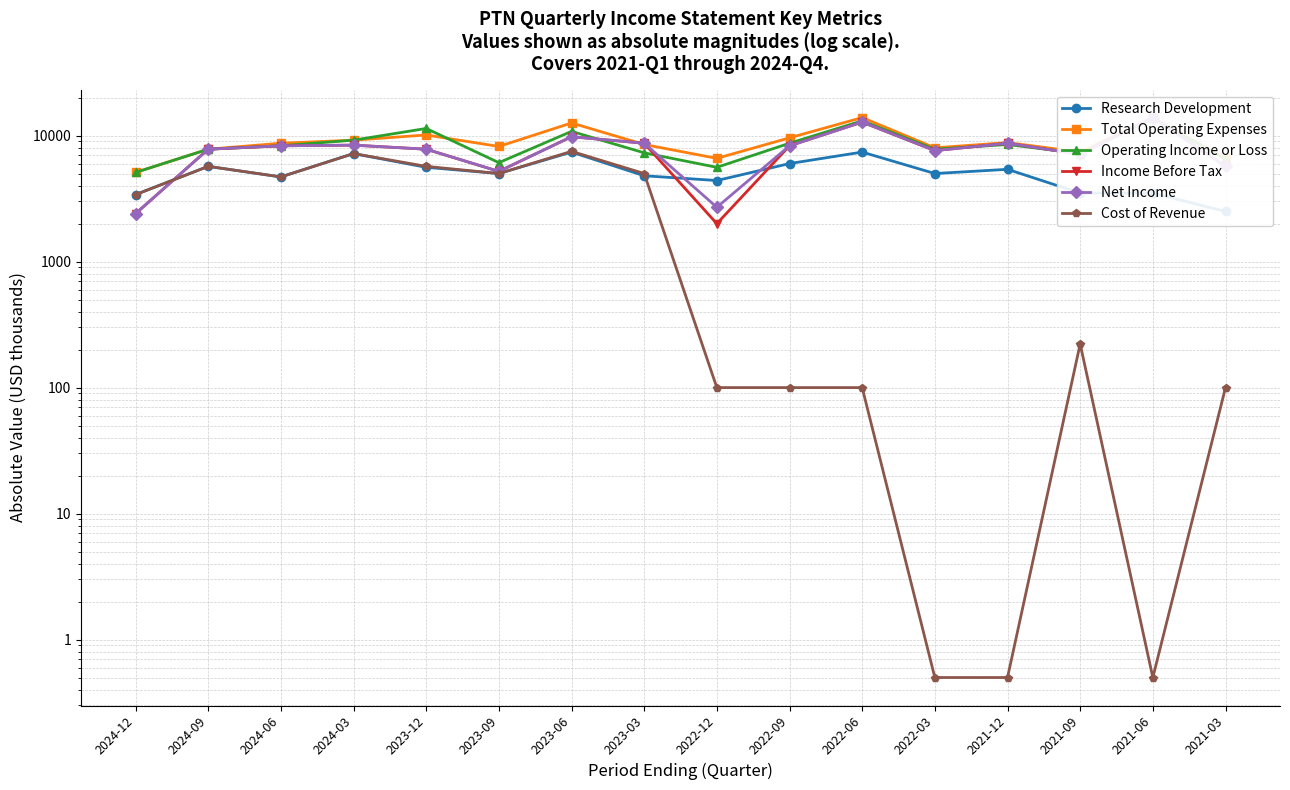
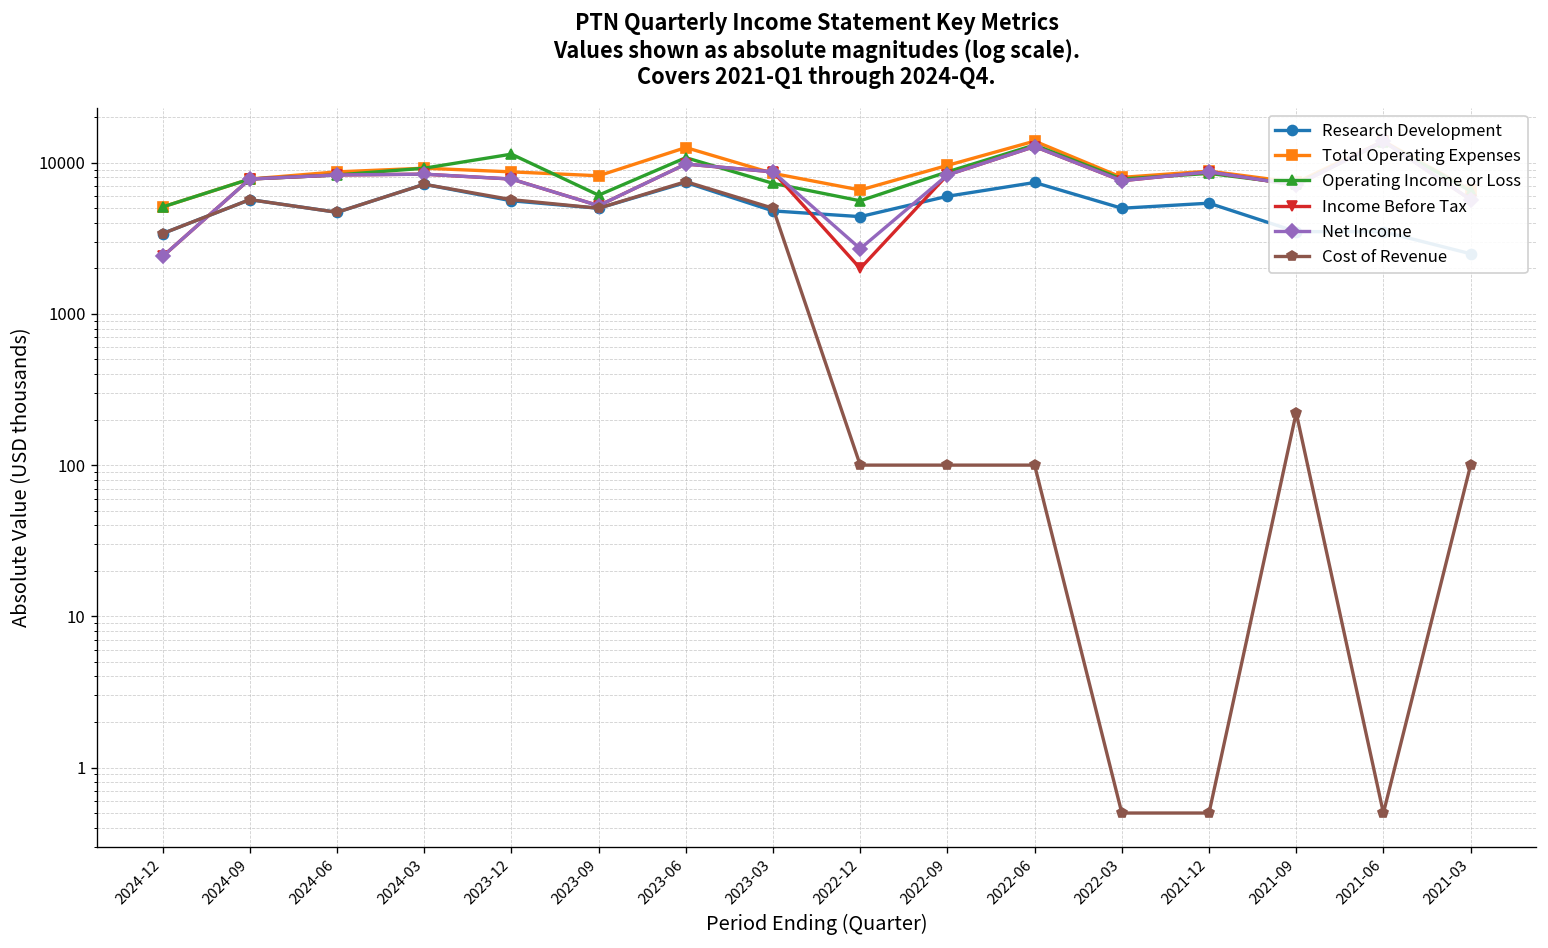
  {
    "Research Development": {
      "2022-12": 4400,
      "2022-09": 6000,
      "2022-06": 7000,
      "2022-03": 5000,
      "2021-12": 5400
    },
    "Total Operating Expenses": {
      "2024-06": 9000,
-     "2023-12": 10000,
+     "2023-12": 9000,
      "2023-09": 8000,
      "2023-06": 13000,
      "2022-12": 7000,
      "2022-09": 10000,
      "2022-06": 14000
    },
    "Operating Income or Loss": {
      "2023-12": 11000,
      "2023-09": 6000,
      "2023-06": 11000,
      "2023-03": 7000,
      "2022-12": 6000,
      "2022-09": 9000
    },
    "Income Before Tax": {
      "2022-12": 2000
    },
    "Net Income": {
      "2022-12": 2700
    },
    "Cost of Revenue": {
      "2022-12": 100,
      "2022-09": 100,
      "2022-06": 100,
      "2022-03": 0.50,
      "2021-12": 0.50,
      "2021-09": 220,
      "2021-06": 0.50,
      "2021-03": 100
    }
  }
